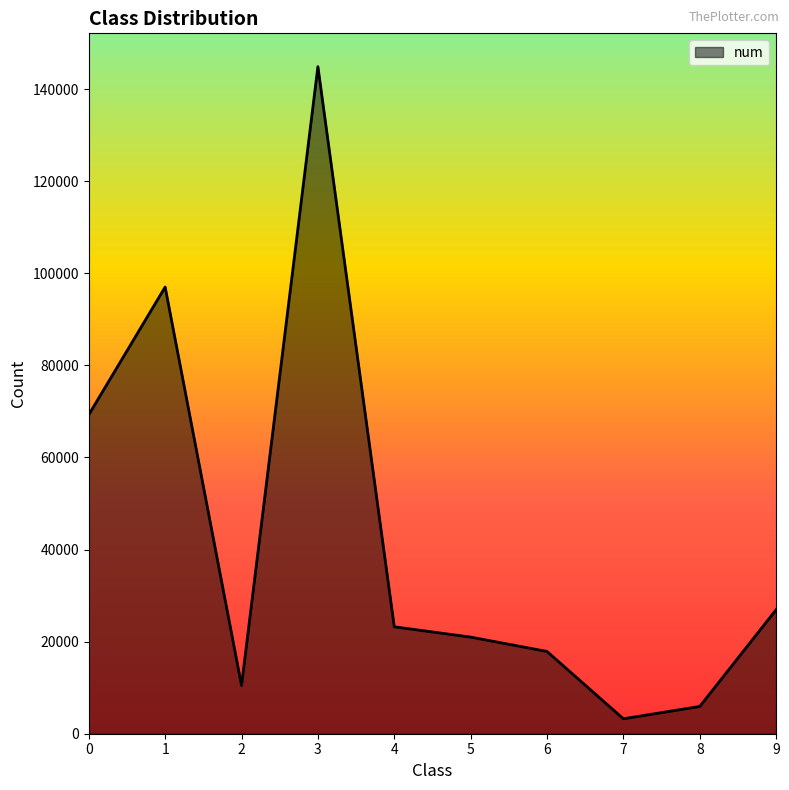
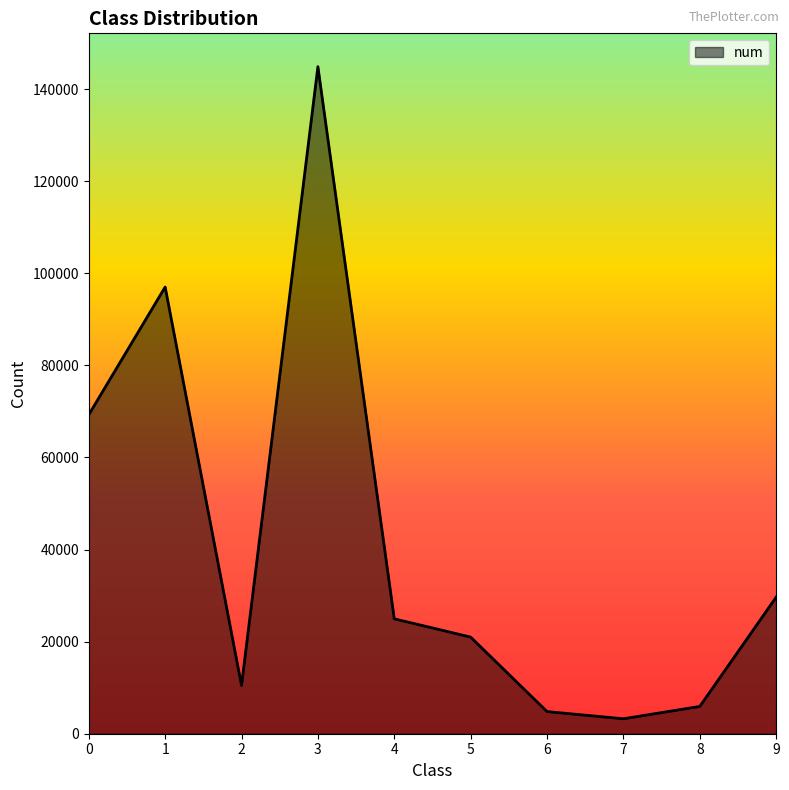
  {
    "0": 69000,
    "1": 97000,
    "2": 10000,
    "3": 145000,
-   "4": 23000,
+   "4": 25000,
    "5": 21000,
-   "6": 18000,
+   "6": 5000,
    "7": 3000,
    "8": 6000,
-   "9": 27000
+   "9": 30000
  }
